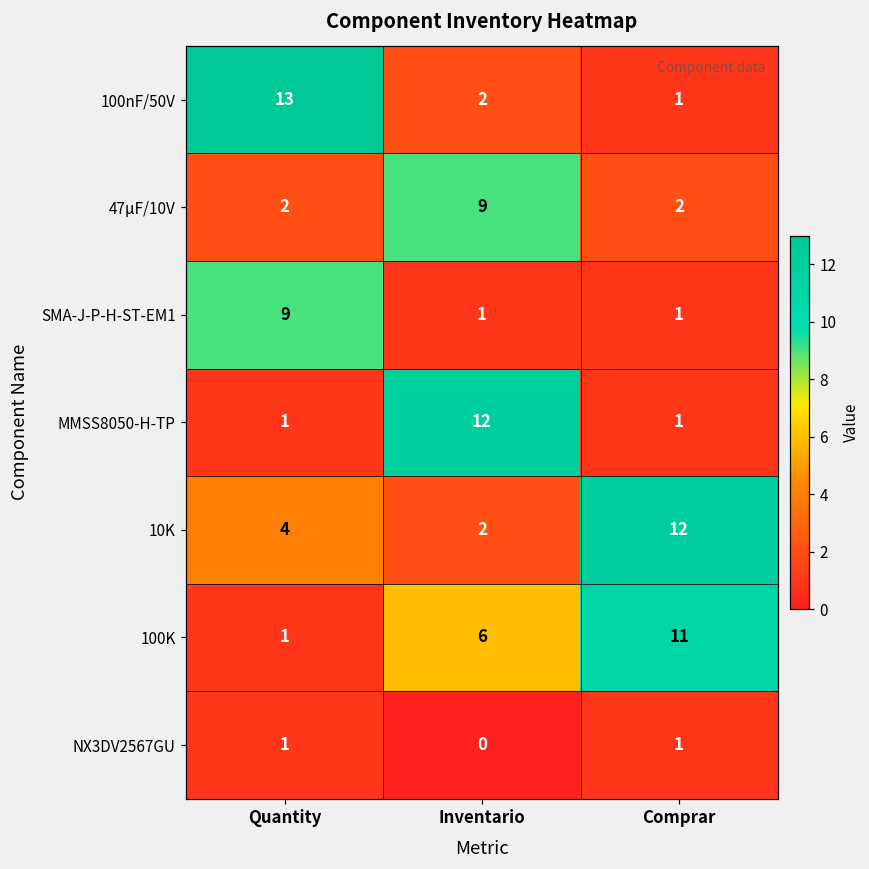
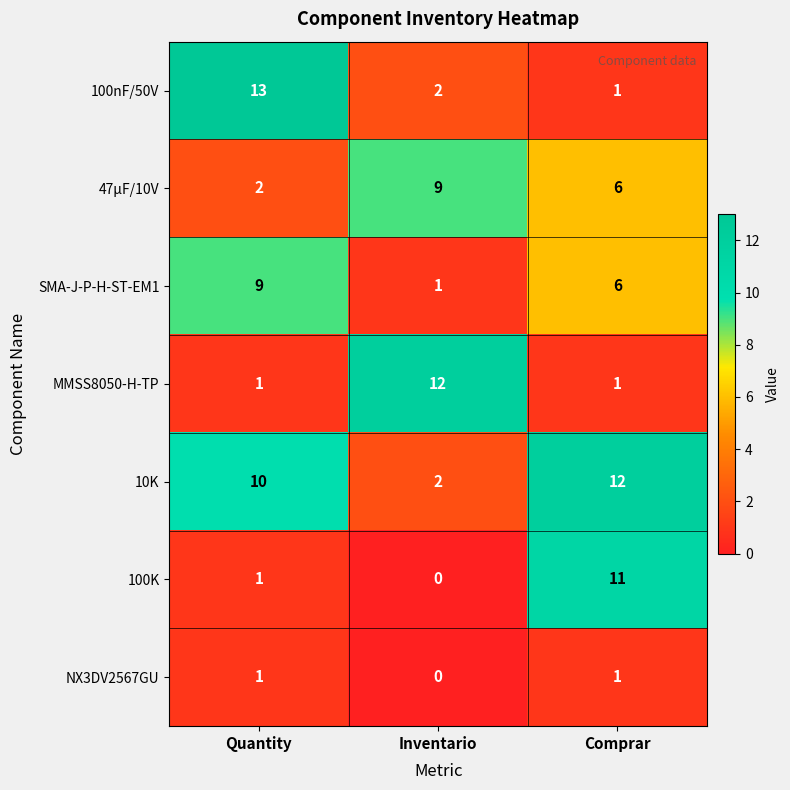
  {
    "100nF/50V": {
      "Quantity": 13,
      "Inventario": 2
    },
    "47µF/10V": {
      "Quantity": 2,
      "Inventario": 9,
-     "Comprar": 2
+     "Comprar": 6
    },
    "SMA-J-P-H-ST-EM1": {
      "Quantity": 9,
      "Inventario": 1,
-     "Comprar": 1
+     "Comprar": 6
    },
    "MMSS8050-H-TP": {
      "Quantity": 1,
      "Inventario": 12,
      "Comprar": 1
    },
    "10K": {
-     "Quantity": 4,
+     "Quantity": 10,
      "Inventario": 2,
      "Comprar": 12
    },
    "100K": {
      "Quantity": 1,
-     "Inventario": 6,
+     "Inventario": 0,
      "Comprar": 11
    },
    "NX3DV2567GU": {
      "Quantity": 1,
      "Inventario": 0,
      "Comprar": 1
    }
  }
